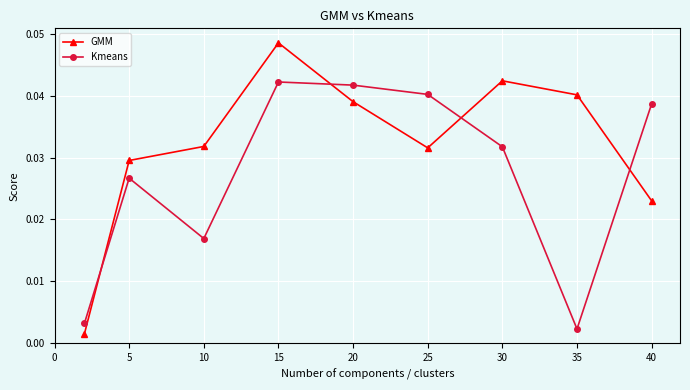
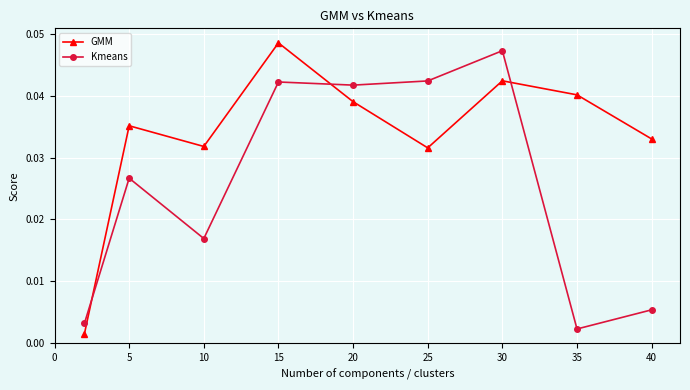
  {
    "GMM": {
-     "5": 0.030,
+     "5": 0.035,
      "10": 0.032,
      "15": 0.049,
      "20": 0.039,
      "25": 0.032,
      "30": 0.042,
      "35": 0.040,
-     "40": 0.023
+     "40": 0.033
    },
    "Kmeans": {
      "5": 0.027,
      "10": 0.017,
      "15": 0.042,
      "20": 0.042,
-     "25": 0.040,
-     "30": 0.032,
+     "25": 0.042,
+     "30": 0.047,
      "35": 0.002,
-     "40": 0.039
+     "40": 0.005
    }
  }
